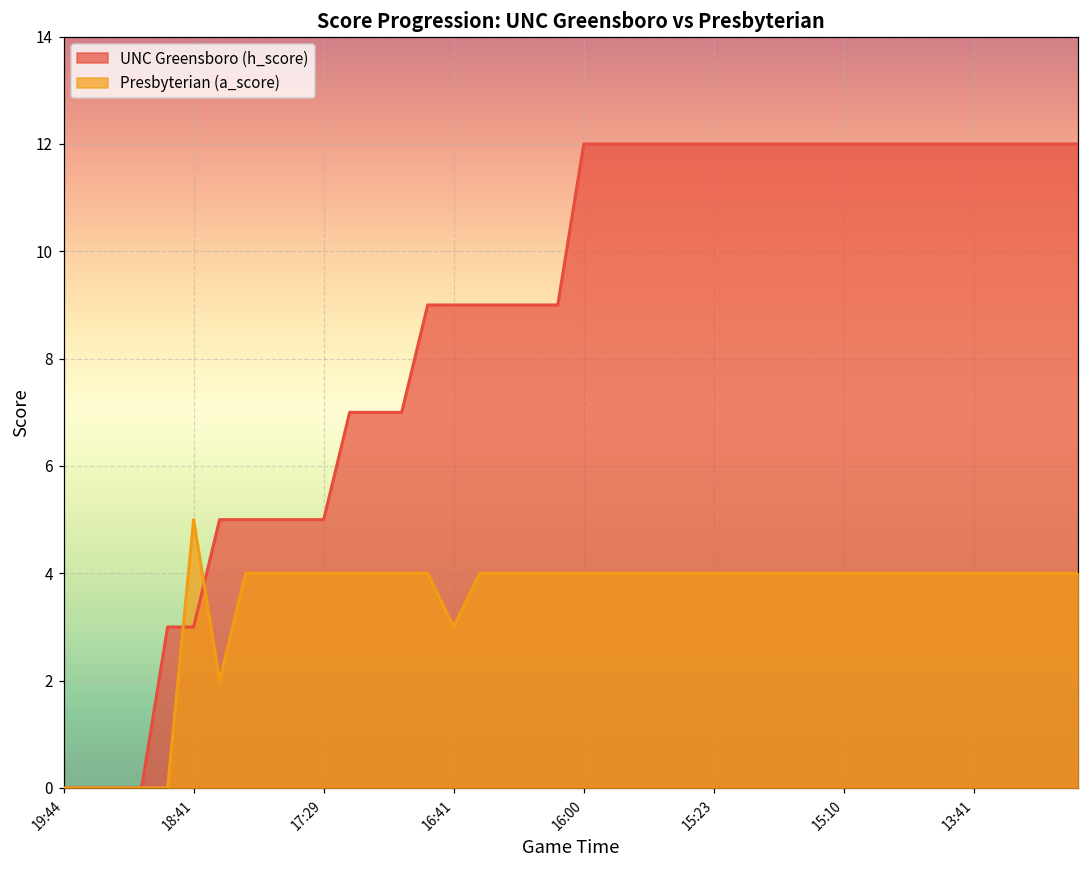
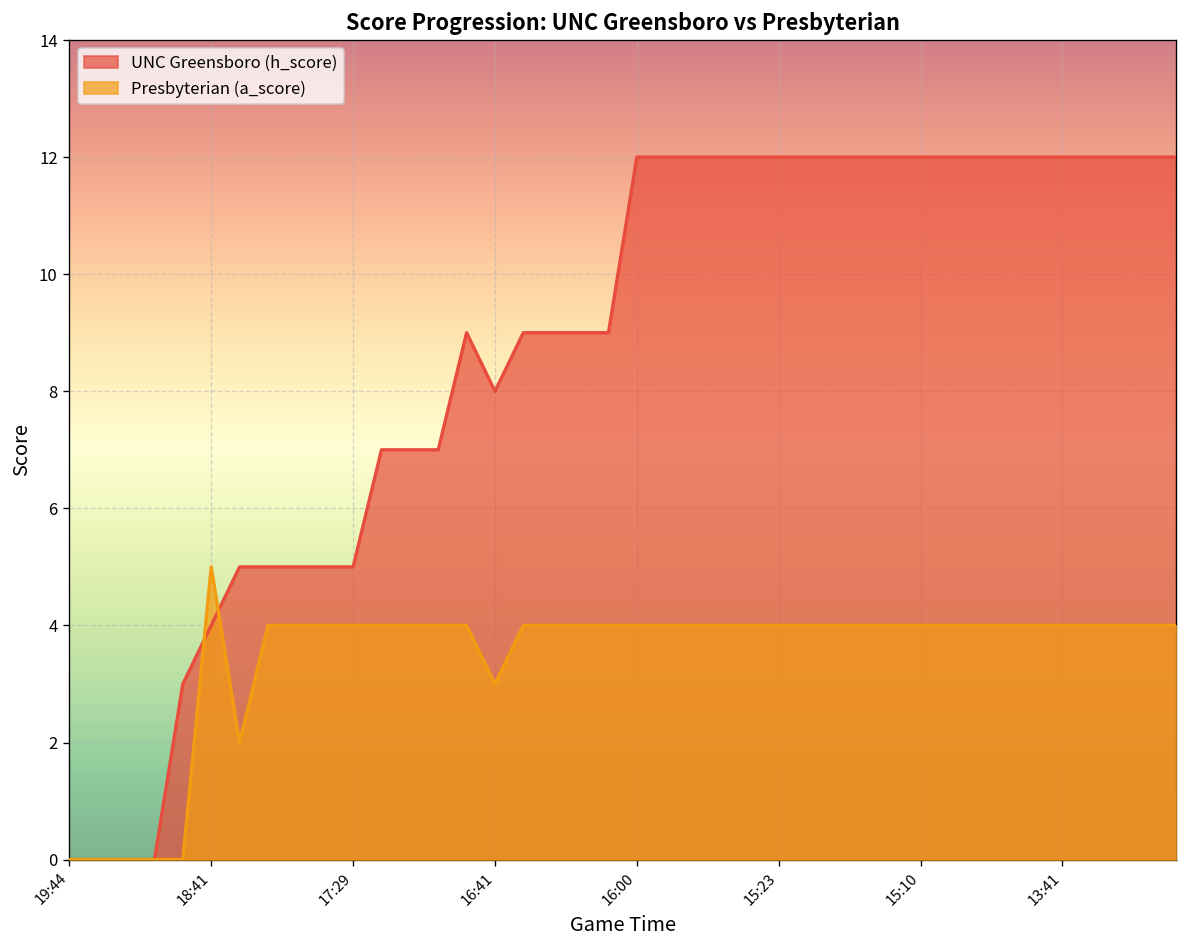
  {
    "UNC Greensboro (h_score)": {
-     "18:41": 3,
-     "16:41": 9,
+     "18:41": 4,
+     "16:41": 8,
      "16:00": 12
    },
    "Presbyterian (a_score)": {
      "18:41": 5,
      "16:41": 3,
      "16:00": 4
    }
  }
